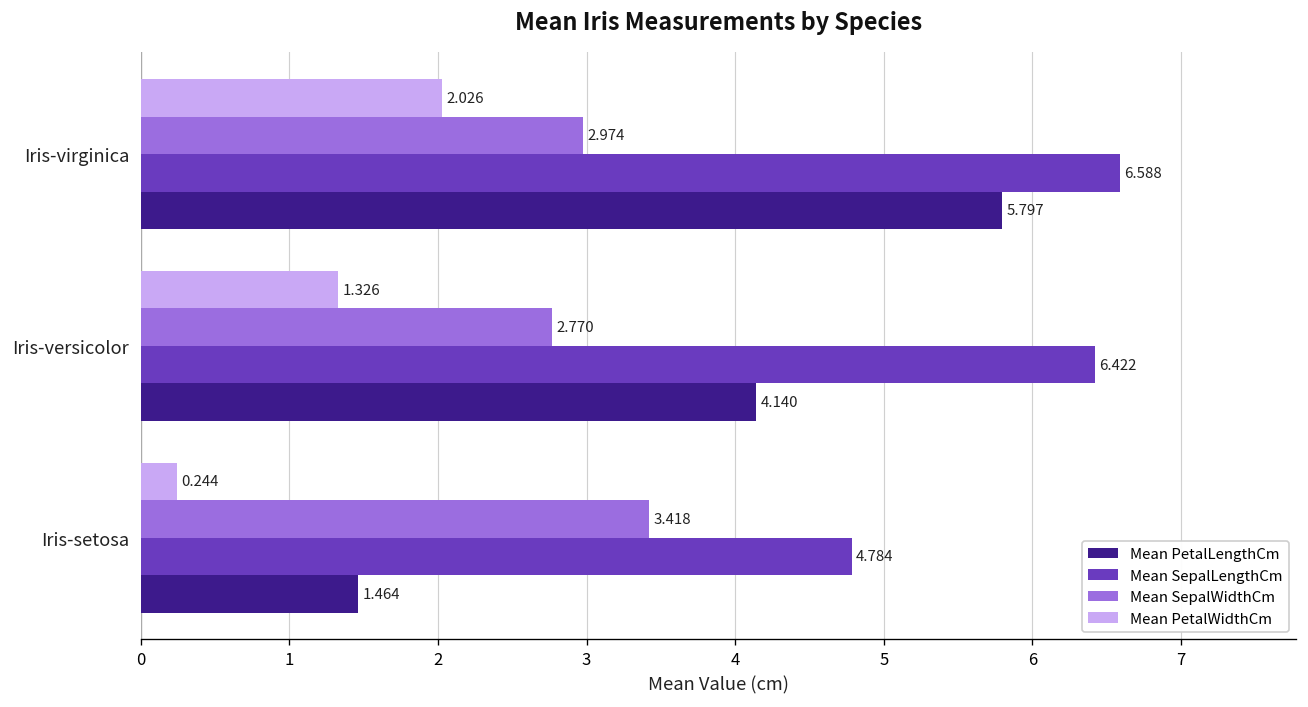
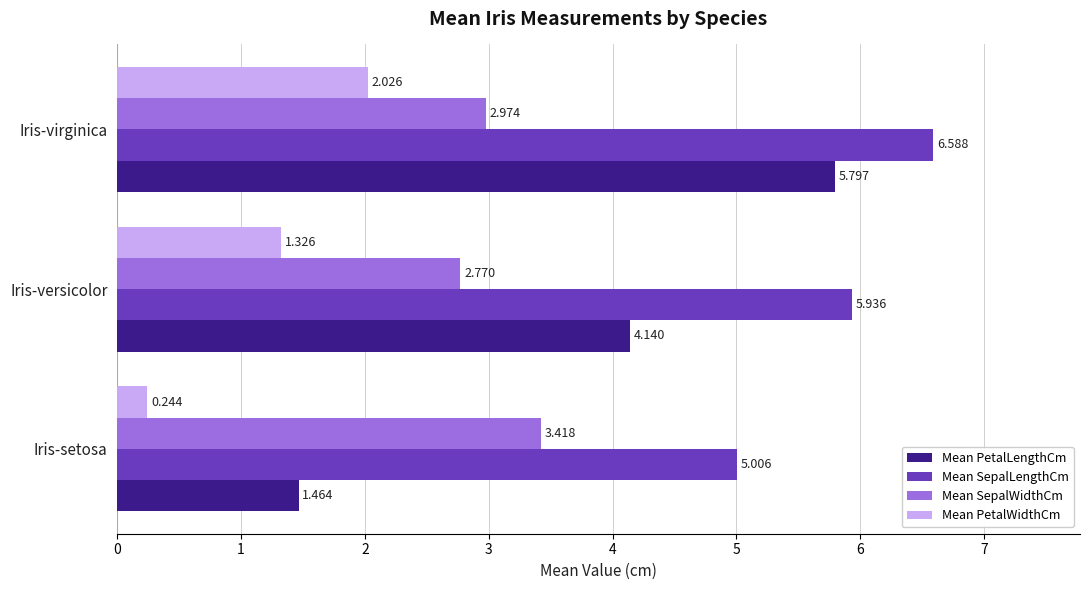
  {
    "Mean PetalLengthCm": {
      "Iris-virginica": 5.797,
      "Iris-versicolor": 4.140,
      "Iris-setosa": 1.464
    },
    "Mean SepalLengthCm": {
      "Iris-virginica": 6.588,
-     "Iris-versicolor": 6.422,
-     "Iris-setosa": 4.784
+     "Iris-versicolor": 5.936,
+     "Iris-setosa": 5.006
    },
    "Mean SepalWidthCm": {
      "Iris-virginica": 2.974,
      "Iris-versicolor": 2.770,
      "Iris-setosa": 3.418
    },
    "Mean PetalWidthCm": {
      "Iris-virginica": 2.026,
      "Iris-versicolor": 1.326,
      "Iris-setosa": 0.244
    }
  }
